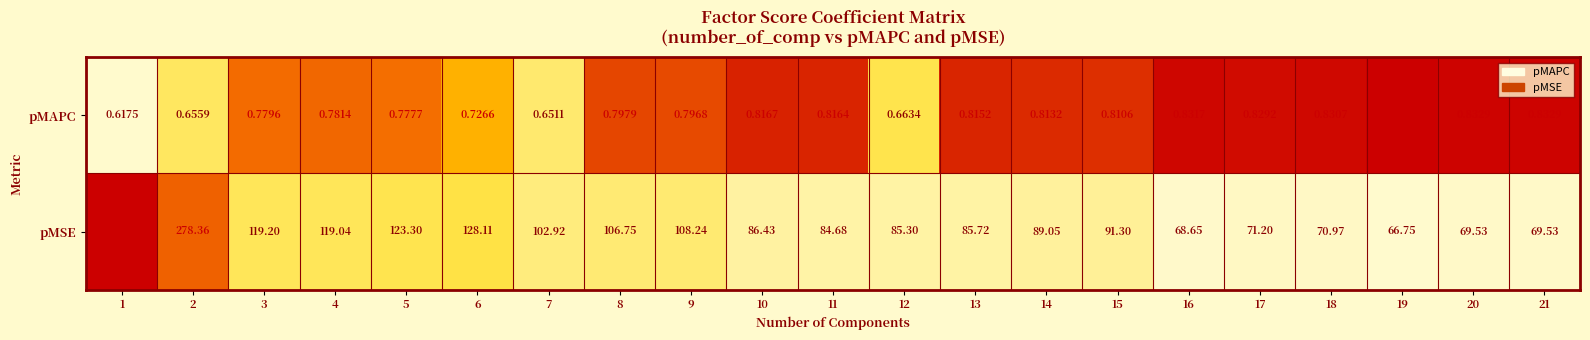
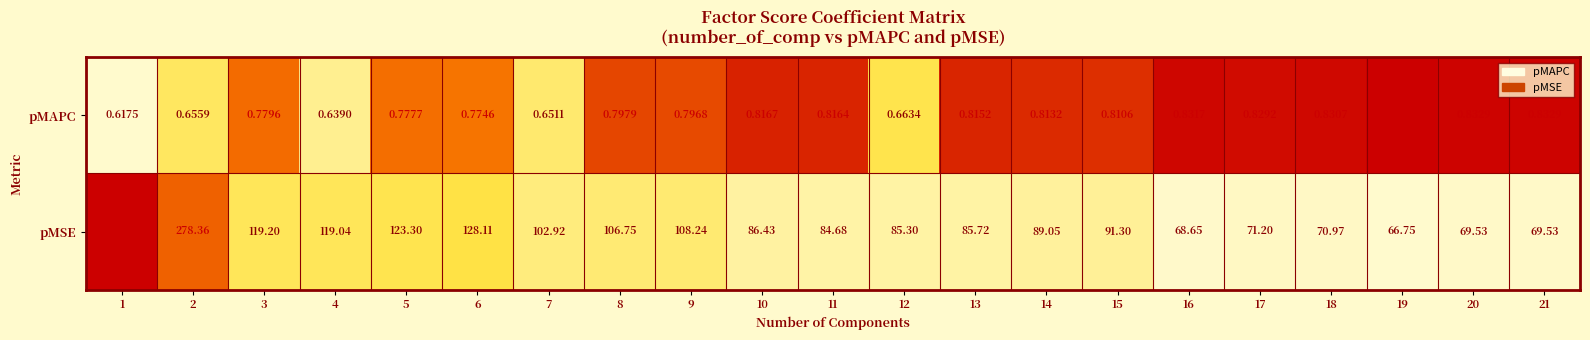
  {
    "pMAPC": {
      "1": 0.6175,
      "2": 0.6559,
      "3": 0.7796,
-     "4": 0.7814,
+     "4": 0.6390,
      "5": 0.7777,
-     "6": 0.7266,
+     "6": 0.7746,
      "7": 0.6511,
      "8": 0.7979,
      "9": 0.7968,
      "12": 0.6634
    },
    "pMSE": {
      "2": 278.36,
      "3": 119.20,
      "4": 119.04,
      "5": 123.30,
      "6": 128.11,
      "7": 102.92,
      "8": 106.75,
      "9": 108.24,
      "10": 86.43,
      "11": 84.68,
      "12": 85.30,
      "13": 85.72,
      "14": 89.05,
      "15": 91.30,
      "16": 68.65,
      "17": 71.20,
      "18": 70.97,
      "19": 66.75,
      "20": 69.53,
      "21": 69.53
    }
  }
